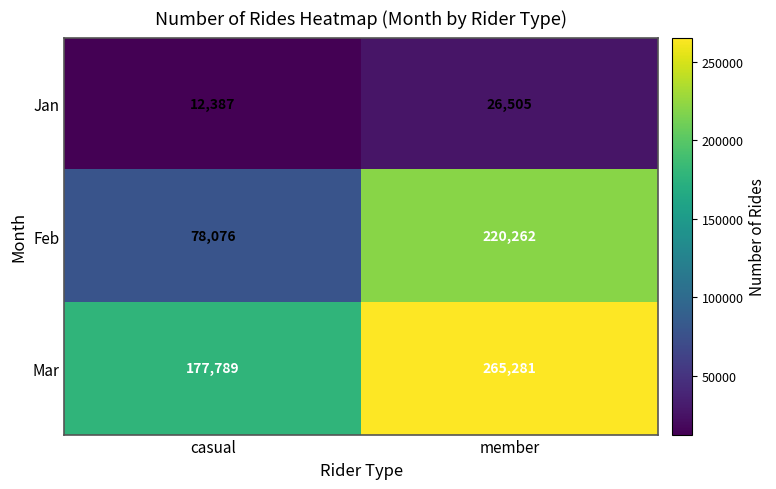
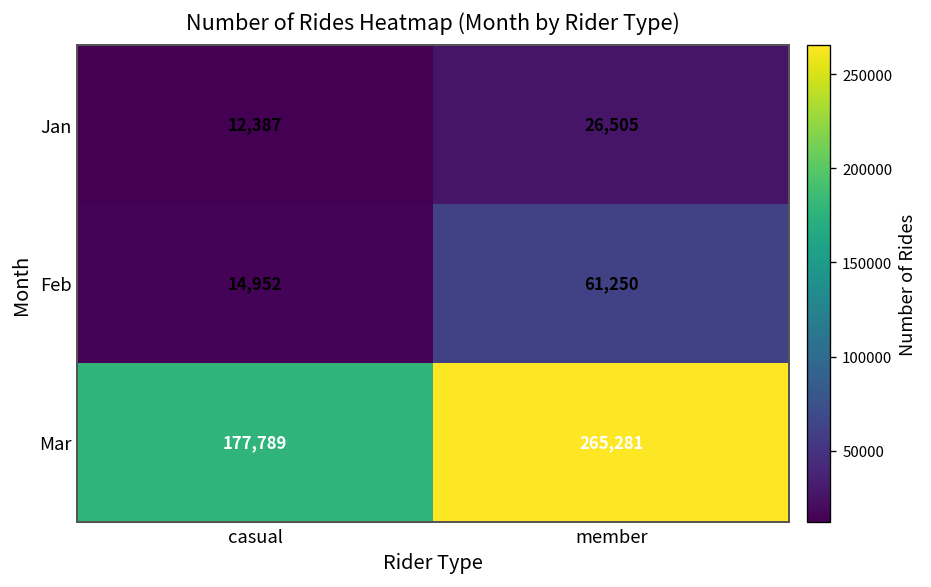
  {
    "Jan": {
      "casual": "12,387",
      "member": "26,505"
    },
    "Feb": {
-     "casual": "78,076",
-     "member": "220,262"
+     "casual": "14,952",
+     "member": "61,250"
    },
    "Mar": {
      "casual": "177,789",
      "member": "265,281"
    }
  }
